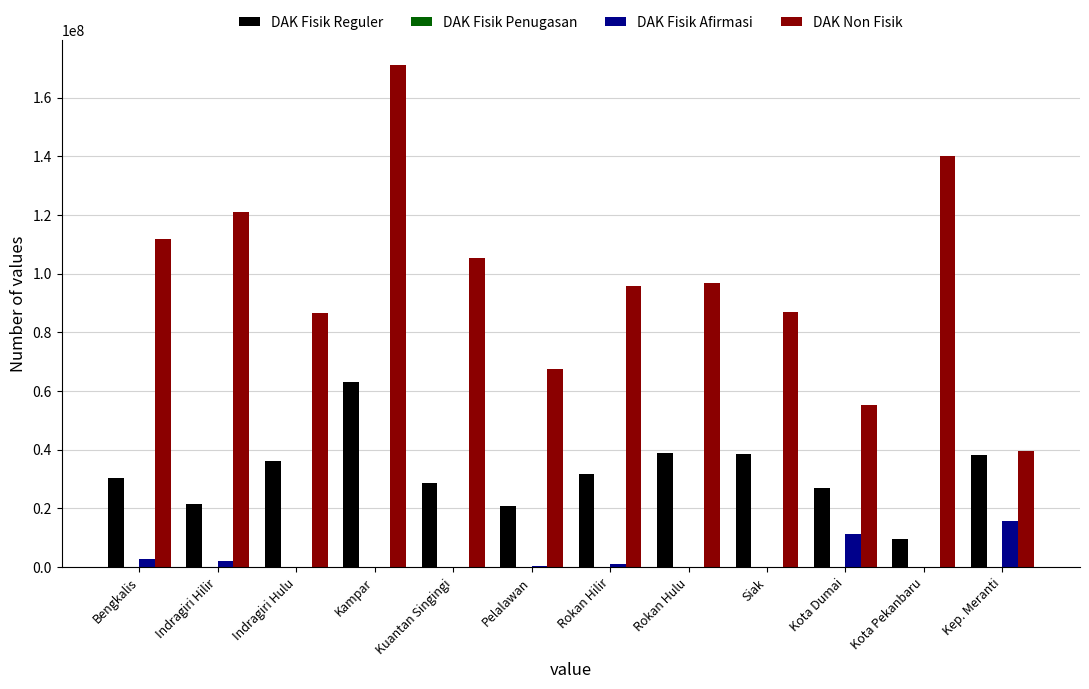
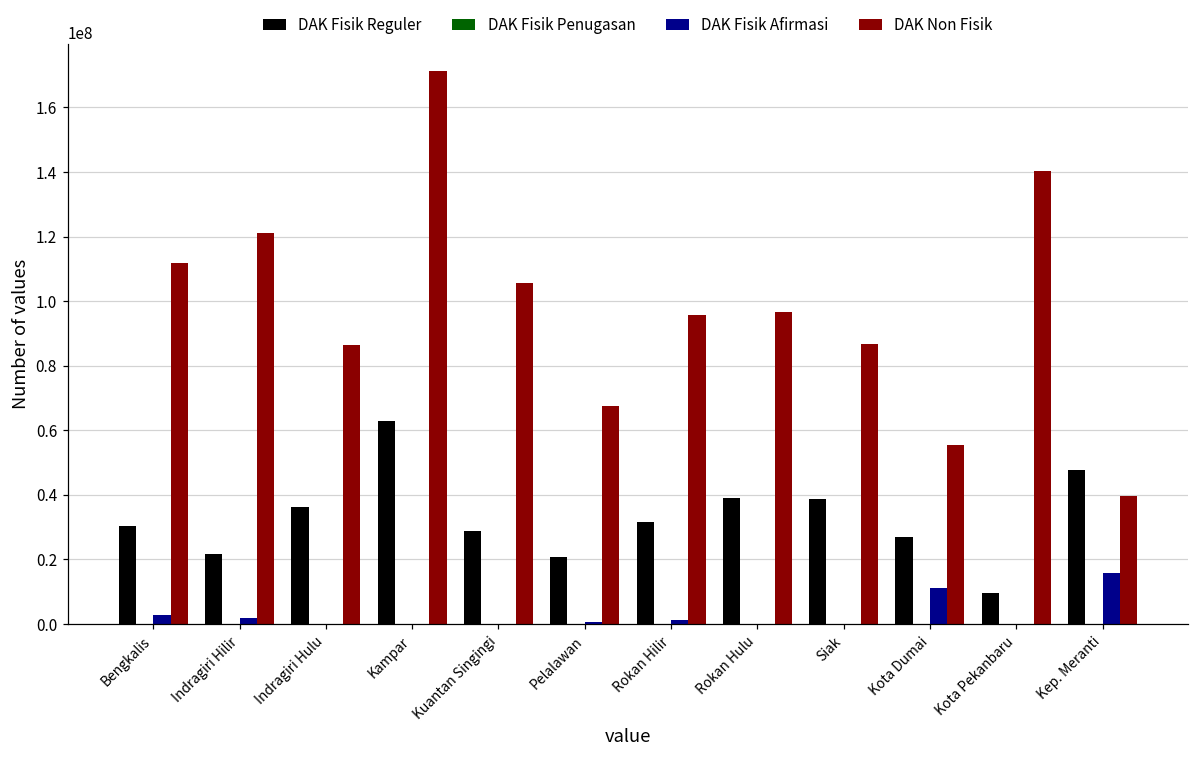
  {
    "DAK Fisik Reguler": {
      "Bengkalis": 30000000,
      "Indragiri Hilir": 22000000,
      "Indragiri Hulu": 36000000,
      "Kampar": 63000000,
      "Kuantan Singingi": 29000000,
      "Pelalawan": 21000000,
      "Rokan Hilir": 32000000,
      "Rokan Hulu": 39000000,
      "Siak": 39000000,
      "Kota Dumai": 27000000,
      "Kota Pekanbaru": 10000000,
-     "Kep. Meranti": 38000000
+     "Kep. Meranti": 48000000
    },
    "DAK Fisik Penugasan": {
      "Bengkalis": 0,
      "Indragiri Hilir": 0,
      "Indragiri Hulu": 0,
      "Kampar": 0,
      "Kuantan Singingi": 0,
      "Pelalawan": 0,
      "Rokan Hilir": 0,
      "Rokan Hulu": 0,
      "Siak": 0,
      "Kota Dumai": 0,
      "Kota Pekanbaru": 0,
      "Kep. Meranti": 0
    },
    "DAK Fisik Afirmasi": {
      "Bengkalis": 3000000,
      "Indragiri Hilir": 2000000,
      "Indragiri Hulu": 0,
      "Kampar": 0,
      "Kuantan Singingi": 0,
      "Rokan Hilir": 1000000,
      "Rokan Hulu": 0,
      "Siak": 0,
      "Kota Dumai": 11000000,
      "Kota Pekanbaru": 0,
      "Kep. Meranti": 16000000
    },
    "DAK Non Fisik": {
      "Bengkalis": 112000000,
      "Indragiri Hilir": 121000000,
      "Indragiri Hulu": 86000000,
      "Kampar": 171000000,
      "Kuantan Singingi": 106000000,
      "Pelalawan": 68000000,
      "Rokan Hilir": 96000000,
      "Rokan Hulu": 97000000,
      "Siak": 87000000,
      "Kota Dumai": 55000000,
      "Kota Pekanbaru": 140000000,
      "Kep. Meranti": 40000000
    }
  }
